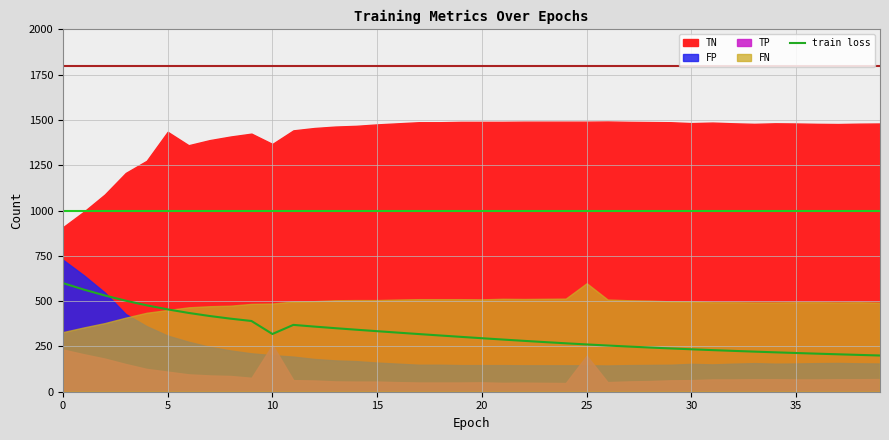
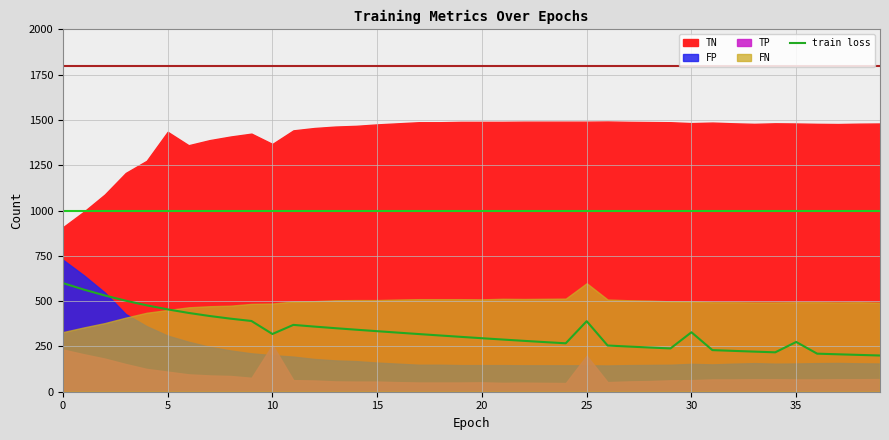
  {
    "train loss": {
      "0": 600,
      "10": 320,
      "15": 330,
      "20": 300,
-     "25": 260,
-     "30": 230,
-     "35": 210
+     "25": 390,
+     "30": 330,
+     "35": 270
    },
    "TN": {
      "0": 910,
      "5": 1440,
      "10": 1370,
      "15": 1480,
      "20": 1490,
      "25": 1490,
      "30": 1480,
      "35": 1480
    },
    "FP": {
      "0": 730,
      "5": 310,
      "10": 200,
      "15": 160,
      "20": 150,
      "25": 150,
      "30": 150,
      "35": 160
    },
    "TP": {
      "0": 230,
      "5": 110,
      "10": 260,
      "15": 60,
      "20": 50,
      "25": 200,
      "30": 60,
      "35": 70
    },
    "FN": {
      "0": 330,
      "10": 490,
      "15": 510,
      "20": 510,
      "25": 600,
      "30": 500,
      "35": 490
    }
  }
